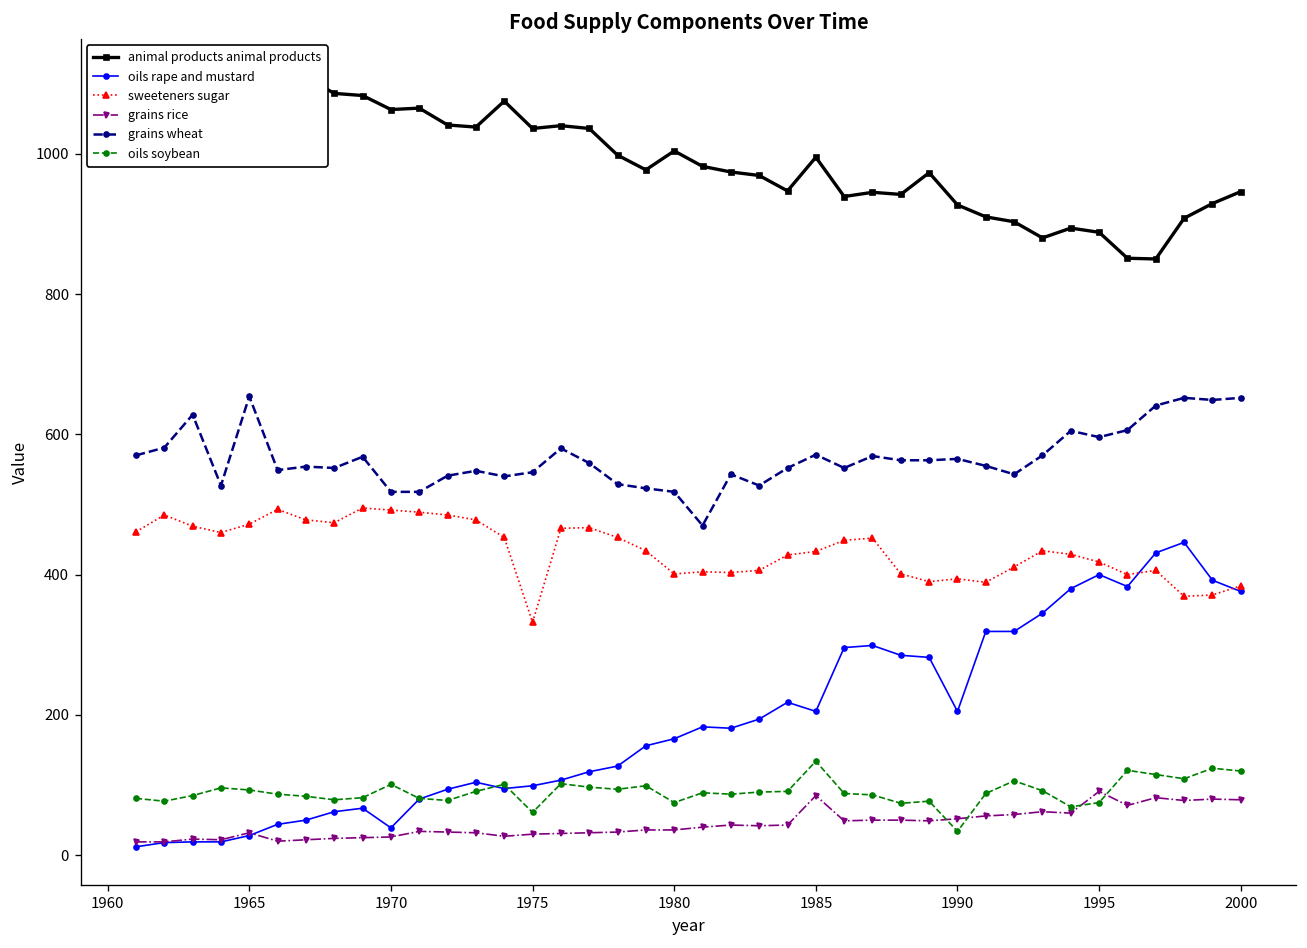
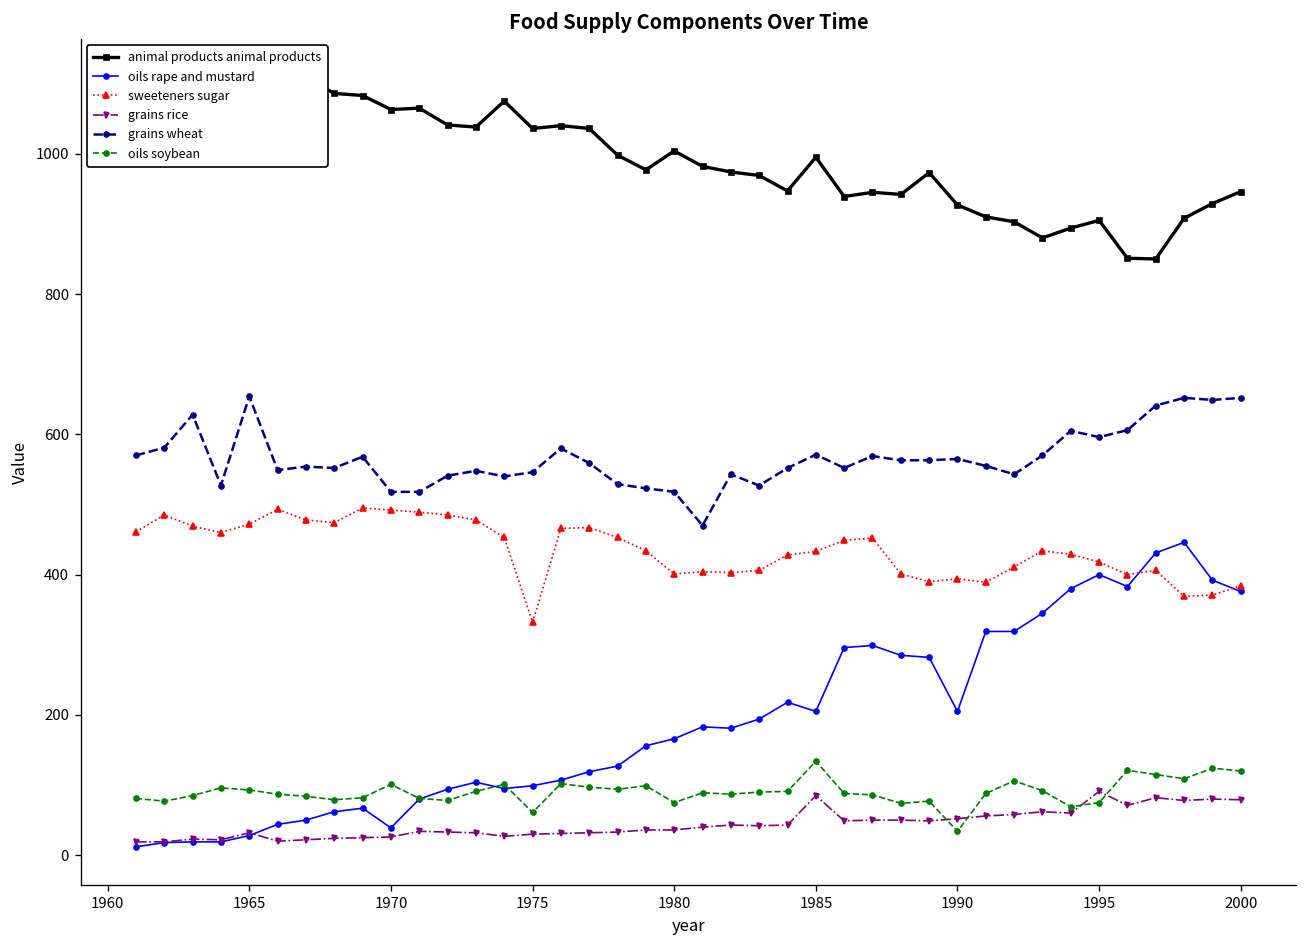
  {
    "animal products animal products": {
      "1970": 1060,
      "1975": 1040,
      "1980": 1000,
      "1985": 1000,
      "1990": 930,
-     "1995": 890,
+     "1995": 910,
      "2000": 950
    },
    "oils rape and mustard": {
      "1970": 40,
      "1975": 100,
      "1980": 170,
      "1985": 210,
      "1990": 210,
      "1995": 400,
      "2000": 380
    },
    "sweeteners sugar": {
      "1965": 470,
      "1970": 490,
      "1975": 330,
      "1980": 400,
      "1985": 430,
      "1990": 390,
      "1995": 420,
      "2000": 380
    },
    "grains rice": {
      "1970": 30,
      "1975": 30,
      "1980": 40,
      "1985": 90,
      "1990": 50,
      "1995": 90,
      "2000": 80
    },
    "grains wheat": {
      "1965": 650,
      "1970": 520,
      "1975": 550,
      "1980": 520,
      "1985": 570,
      "1990": 570,
      "1995": 600,
      "2000": 650
    },
    "oils soybean": {
      "1965": 90,
      "1970": 100,
      "1975": 60,
      "1980": 80,
      "1985": 130,
      "1990": 30,
      "1995": 80,
      "2000": 120
    }
  }
